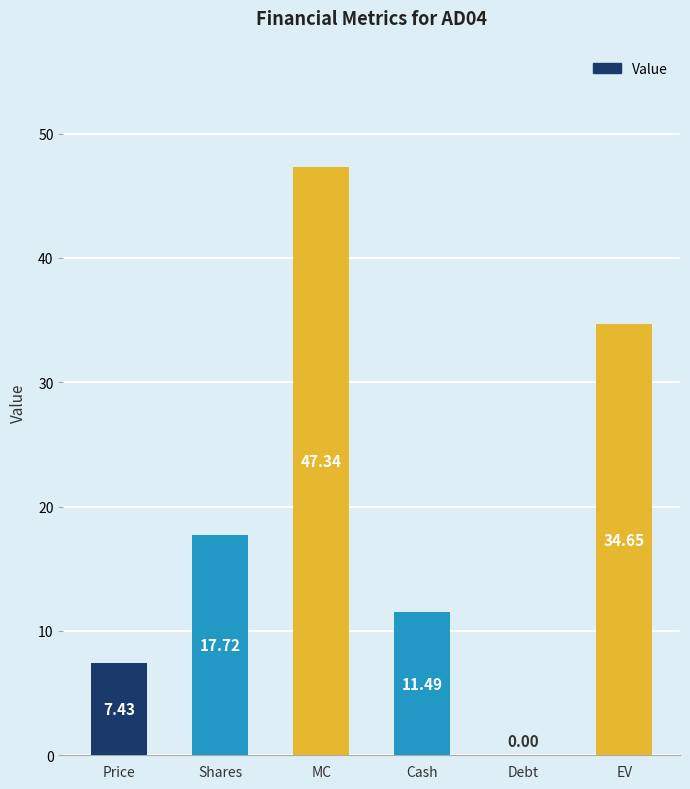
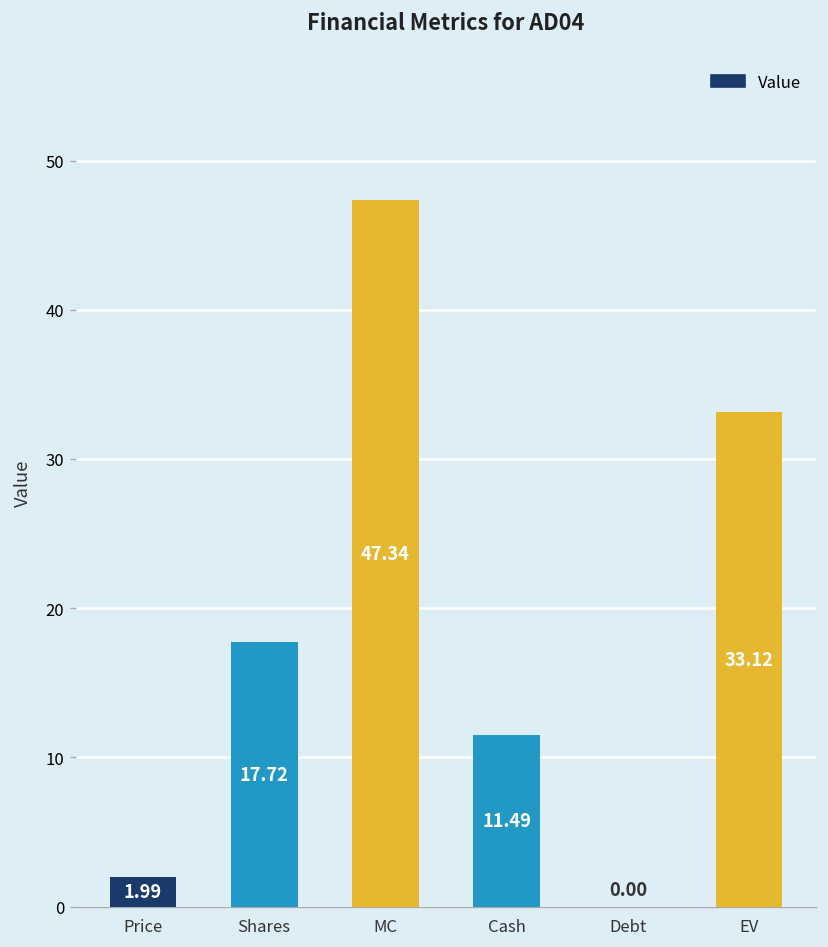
  {
-   "Price": 7.43,
+   "Price": 1.99,
    "Shares": 17.72,
    "MC": 47.34,
    "Cash": 11.49,
    "Debt": 0.00,
-   "EV": 34.65
+   "EV": 33.12
  }
